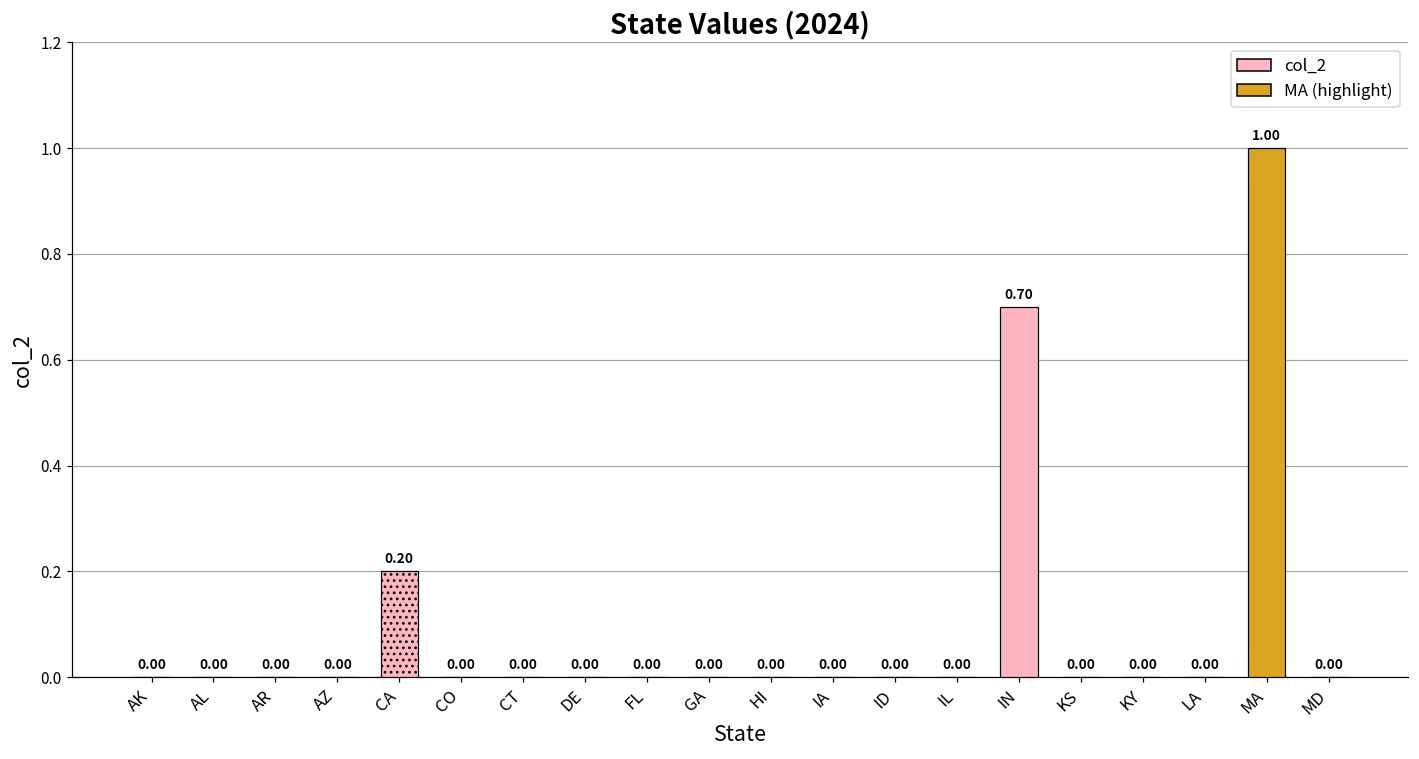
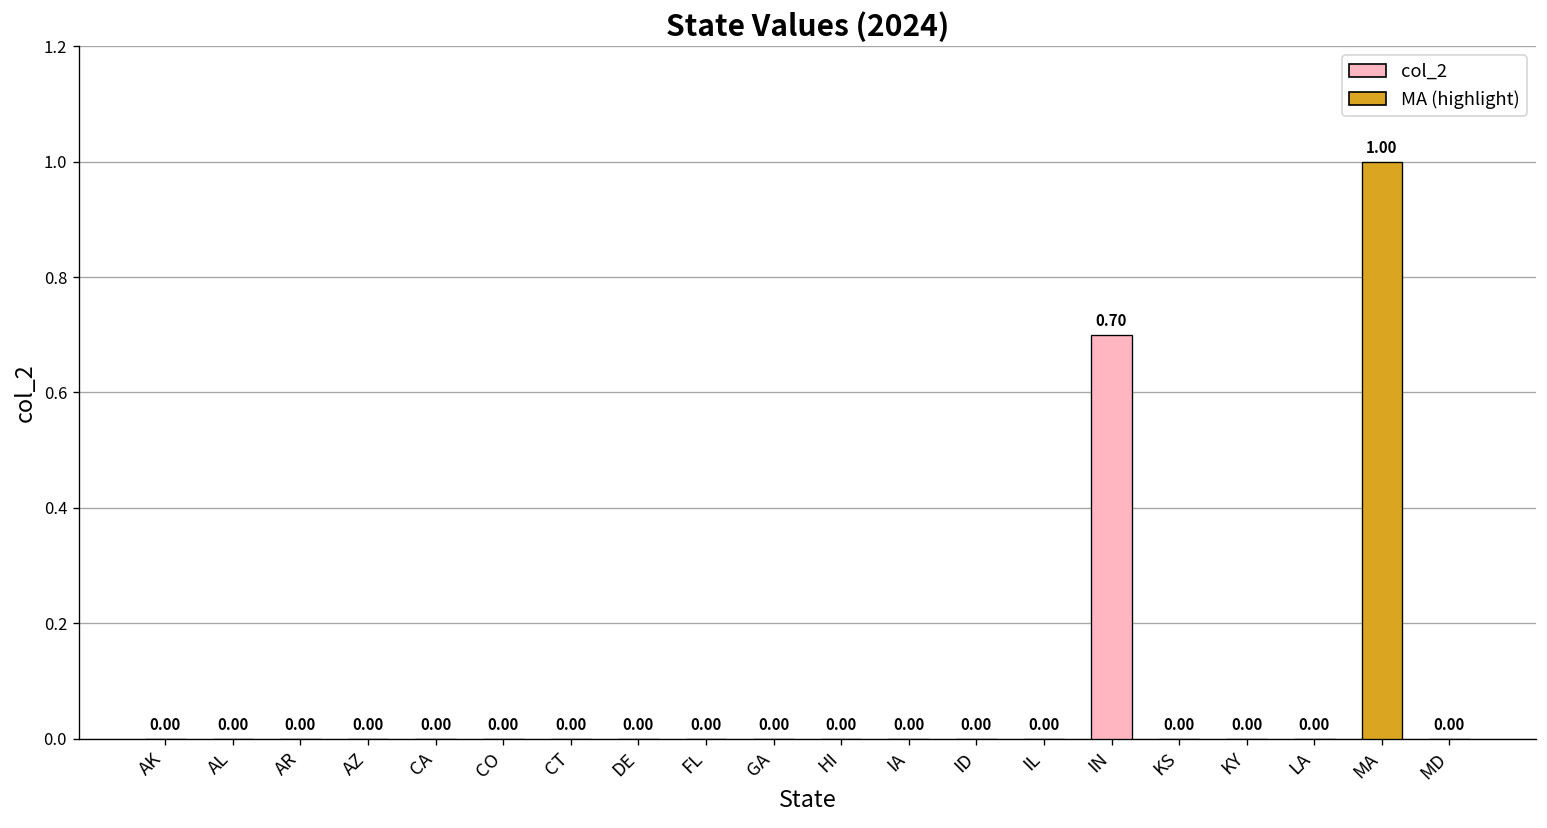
  {
    "AK": 0.00,
    "AL": 0.00,
    "AR": 0.00,
    "AZ": 0.00,
-   "CA": 0.20,
+   "CA": 0.00,
    "CO": 0.00,
    "CT": 0.00,
    "DE": 0.00,
    "FL": 0.00,
    "GA": 0.00,
    "HI": 0.00,
    "IA": 0.00,
    "ID": 0.00,
    "IL": 0.00,
    "IN": 0.70,
    "KS": 0.00,
    "KY": 0.00,
    "LA": 0.00,
    "MA": 1.00,
    "MD": 0.00
  }
